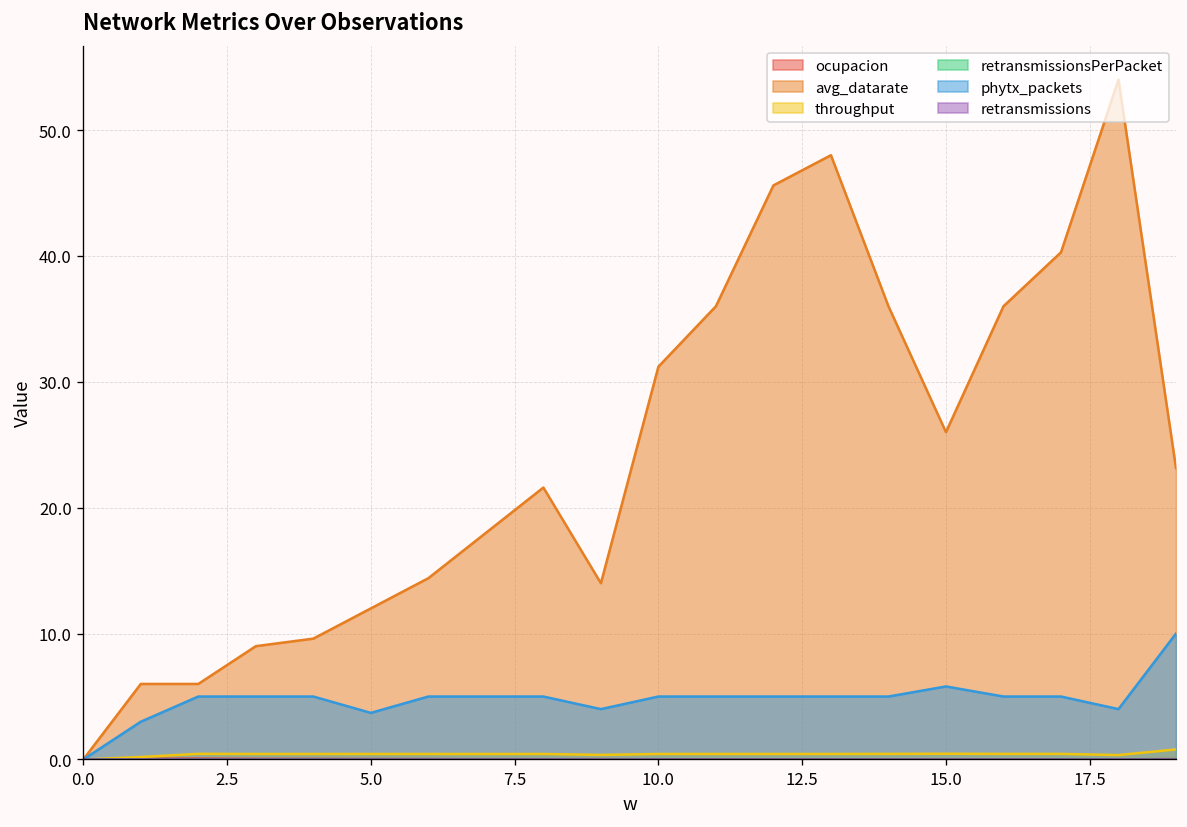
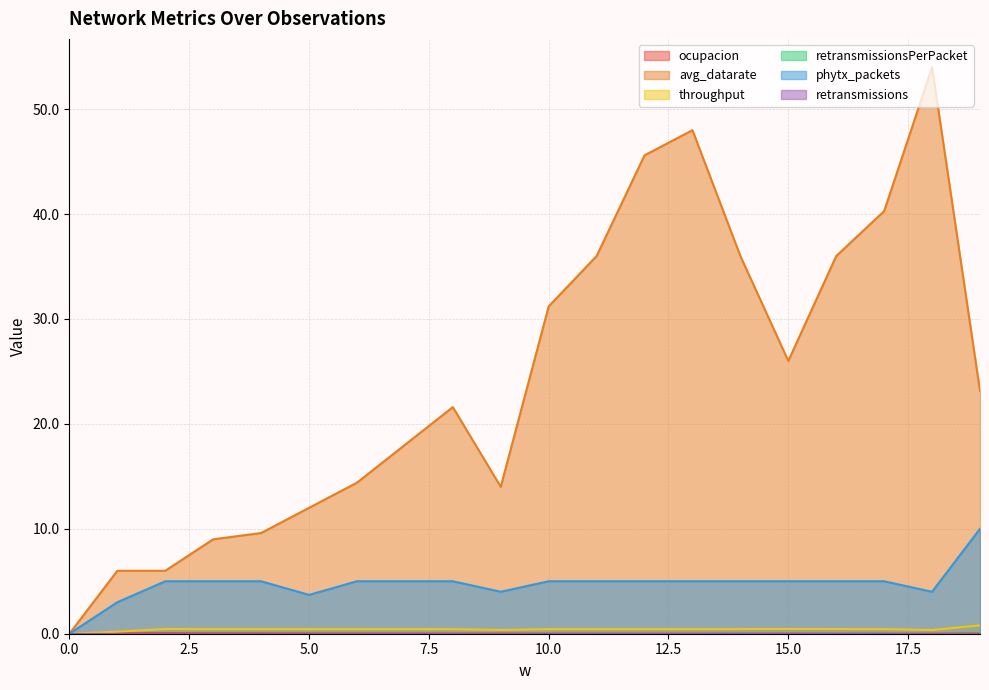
  {
    "phytx_packets": {
      "5.0": 3.7,
      "10.0": 5.0,
-     "15.0": 5.8
+     "15.0": 5.0
    }
  }
